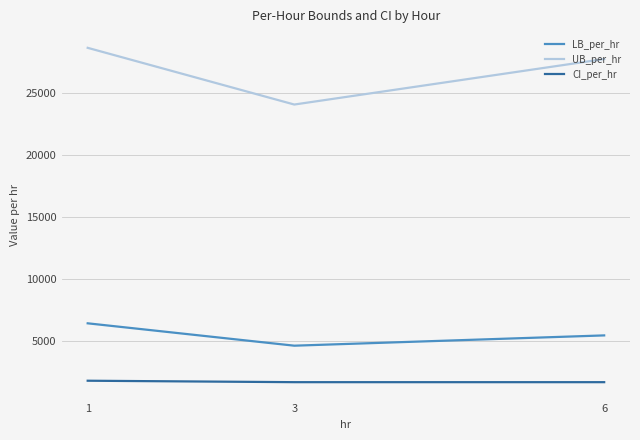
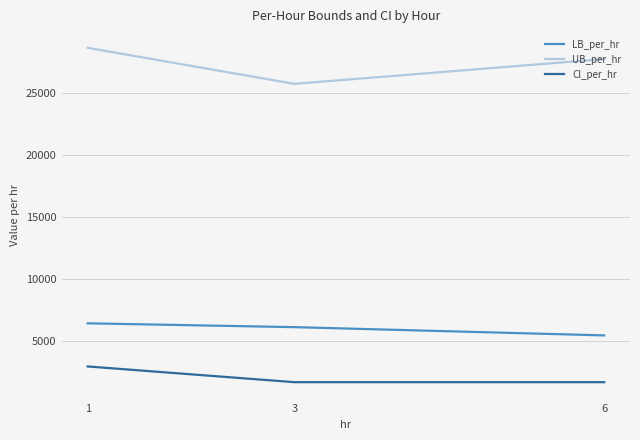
  {
    "LB_per_hr": {
      "1": 6400,
-     "3": 4600,
+     "3": 6100,
      "6": 5400
    },
    "UB_per_hr": {
      "1": 28600,
-     "3": 24100,
+     "3": 25700,
      "6": 27700
    },
    "CI_per_hr": {
-     "1": 1800,
+     "1": 2900,
      "3": 1700,
      "6": 1700
    }
  }
